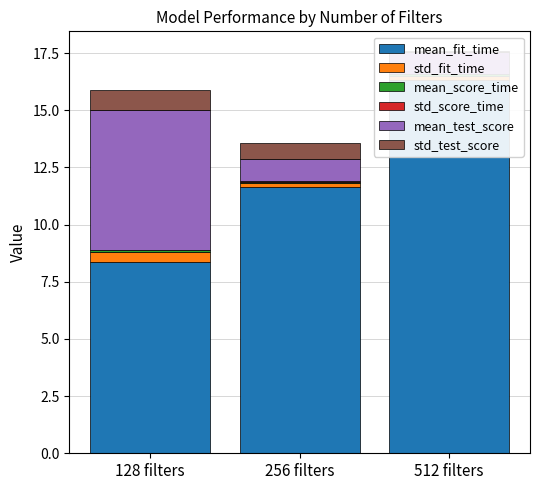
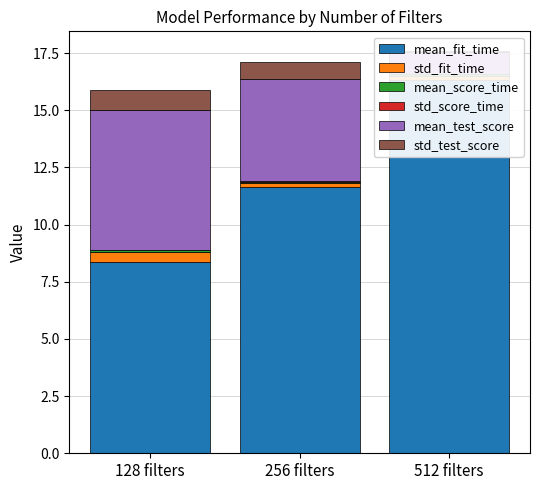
  {
    "mean_fit_time": {
      "128 filters": 8.4,
      "256 filters": 11.6
    },
    "std_fit_time": {
      "128 filters": 0.4,
      "256 filters": 0.2
    },
    "mean_test_score": {
      "128 filters": 6.1,
-     "256 filters": 1.0
+     "256 filters": 4.5
    },
    "std_test_score": {
      "128 filters": 0.9,
      "256 filters": 0.7
    }
  }
